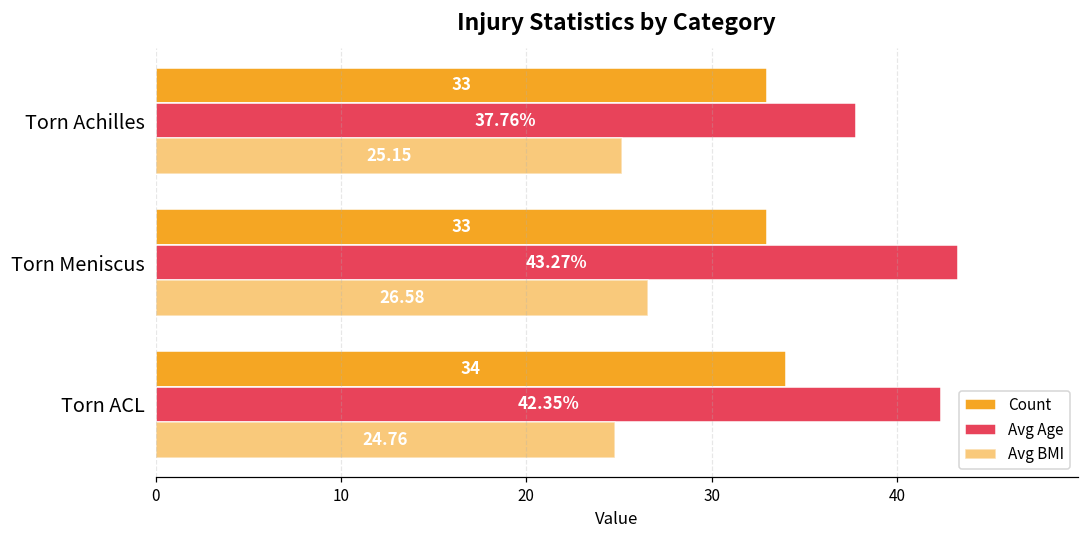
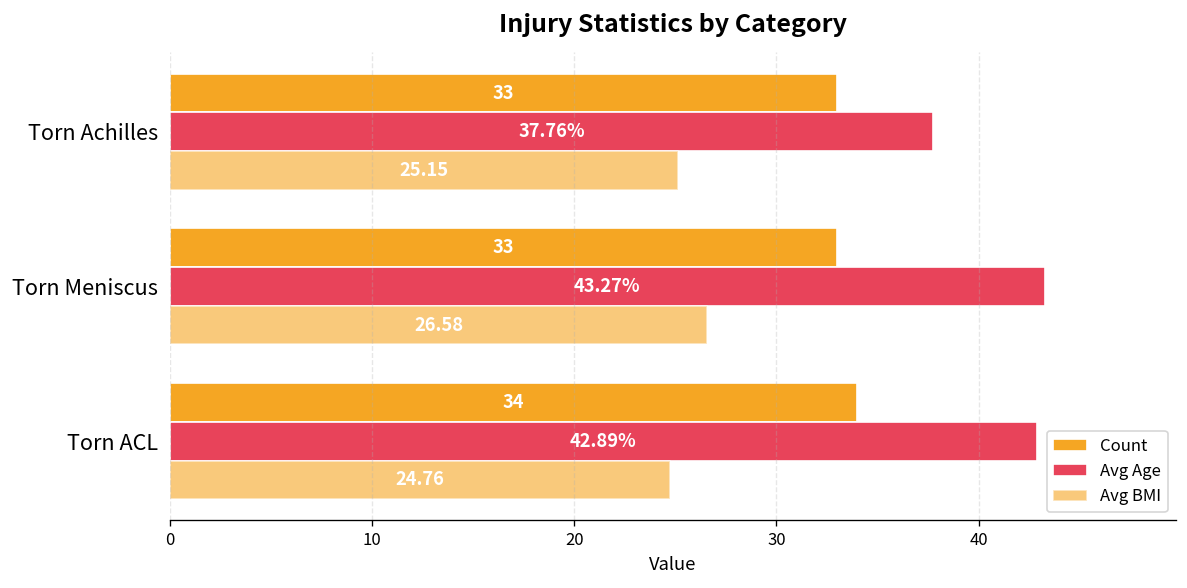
  {
    "Avg Age": {
      "Torn Achilles": "37.76%",
      "Torn Meniscus": "43.27%",
-     "Torn ACL": "42.35%"
+     "Torn ACL": "42.89%"
    }
  }
